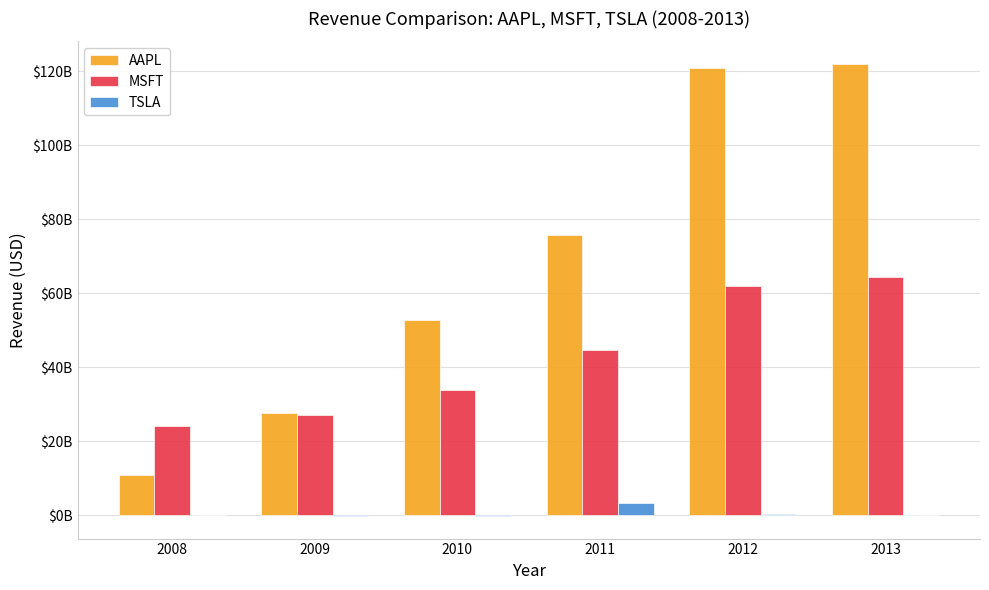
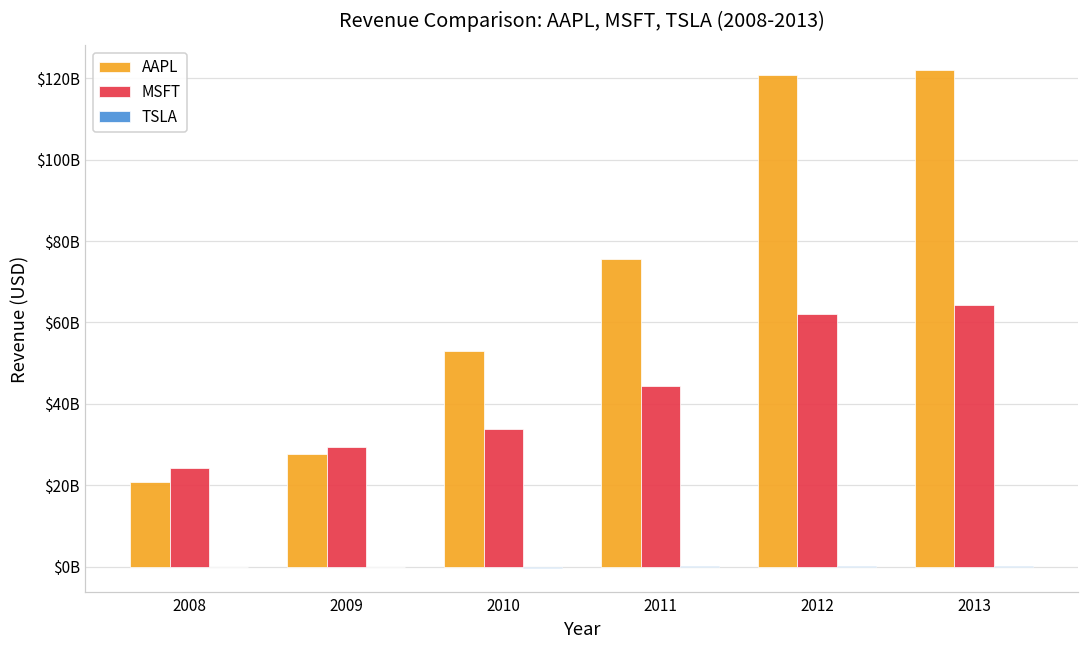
  {
    "AAPL": {
-     "2008": "$11000000000",
+     "2008": "$21000000000",
      "2009": "$28000000000",
      "2010": "$53000000000",
      "2011": "$76000000000",
      "2012": "$121000000000",
      "2013": "$122000000000"
    },
    "MSFT": {
      "2008": "$24000000000",
-     "2009": "$27000000000",
+     "2009": "$29000000000",
      "2010": "$34000000000",
      "2011": "$45000000000",
      "2012": "$62000000000",
      "2013": "$64000000000"
    },
    "TSLA": {
-     "2011": "$3000000000"
+     "2011": "$0"
    }
  }
